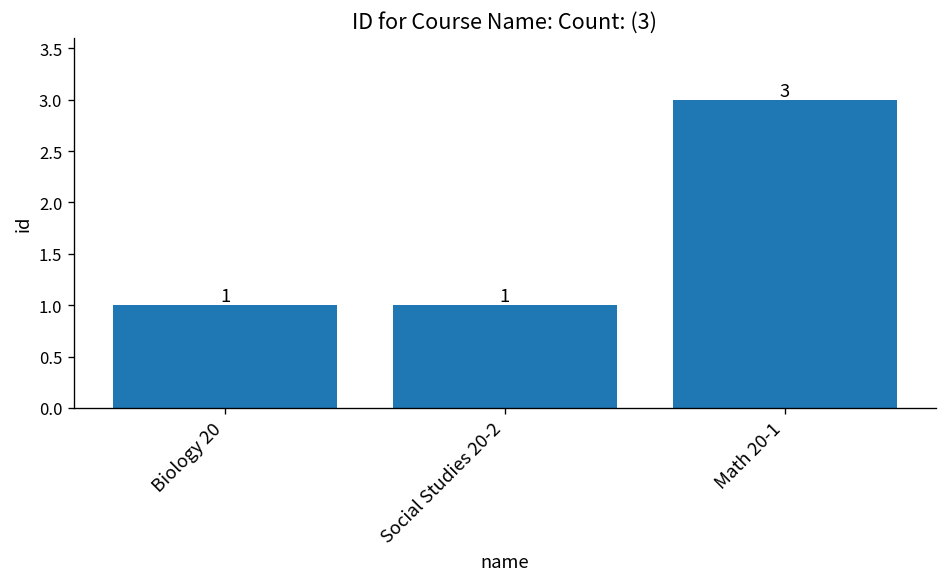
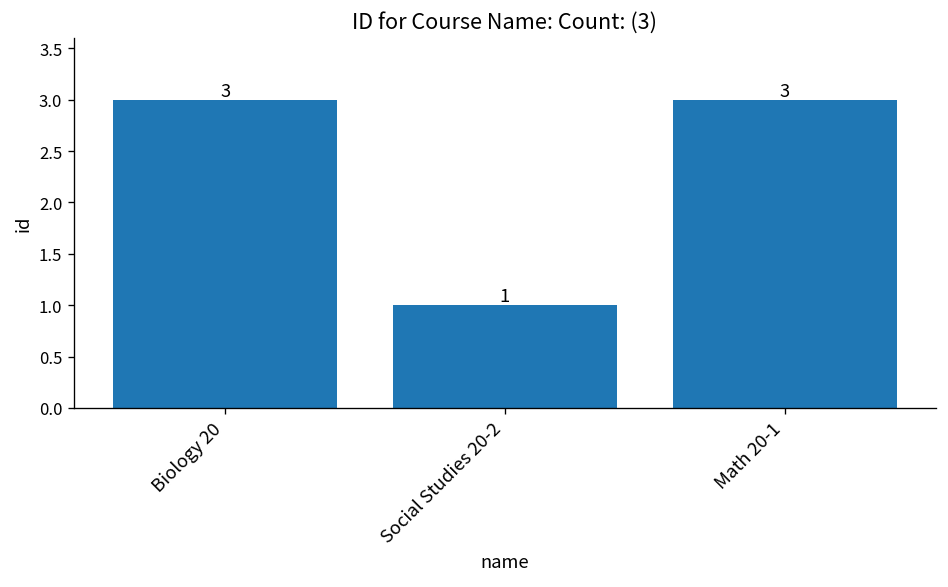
  {
-   "Biology 20": 1,
+   "Biology 20": 3,
    "Social Studies 20-2": 1,
    "Math 20-1": 3
  }
